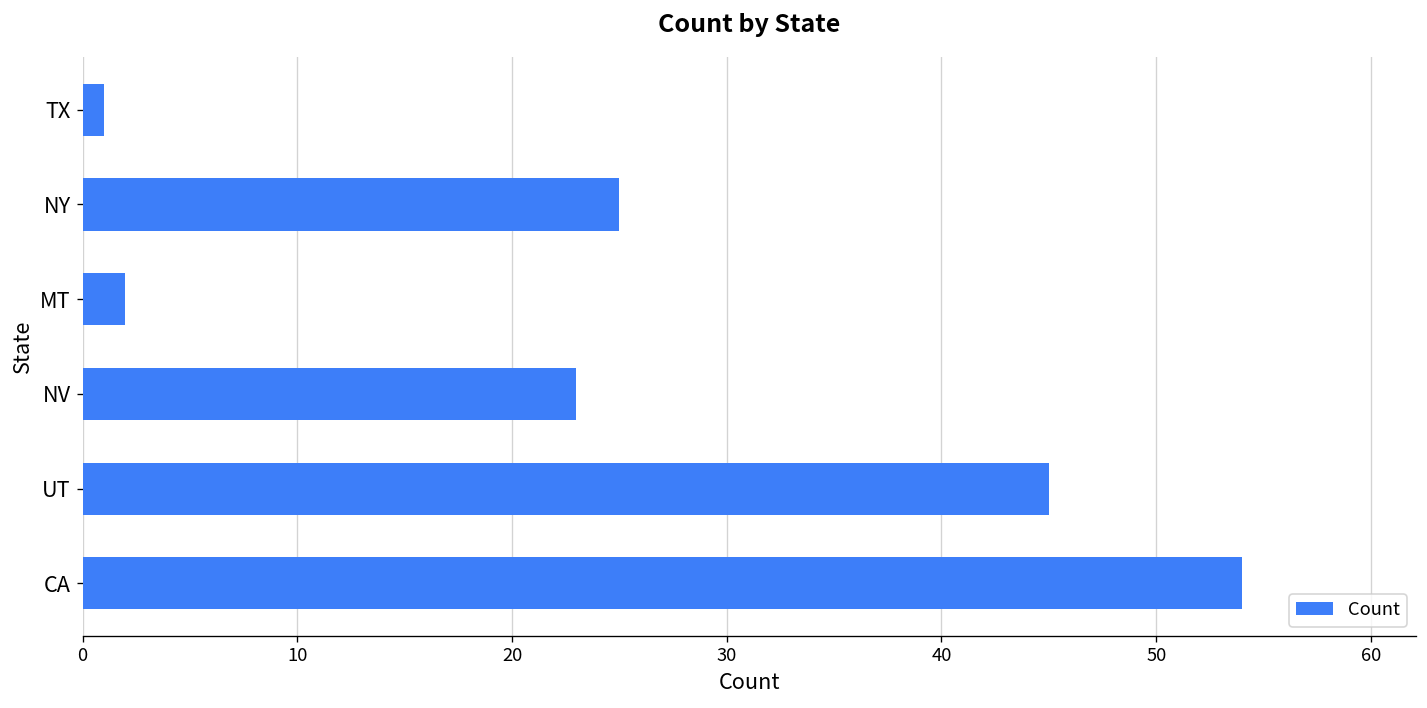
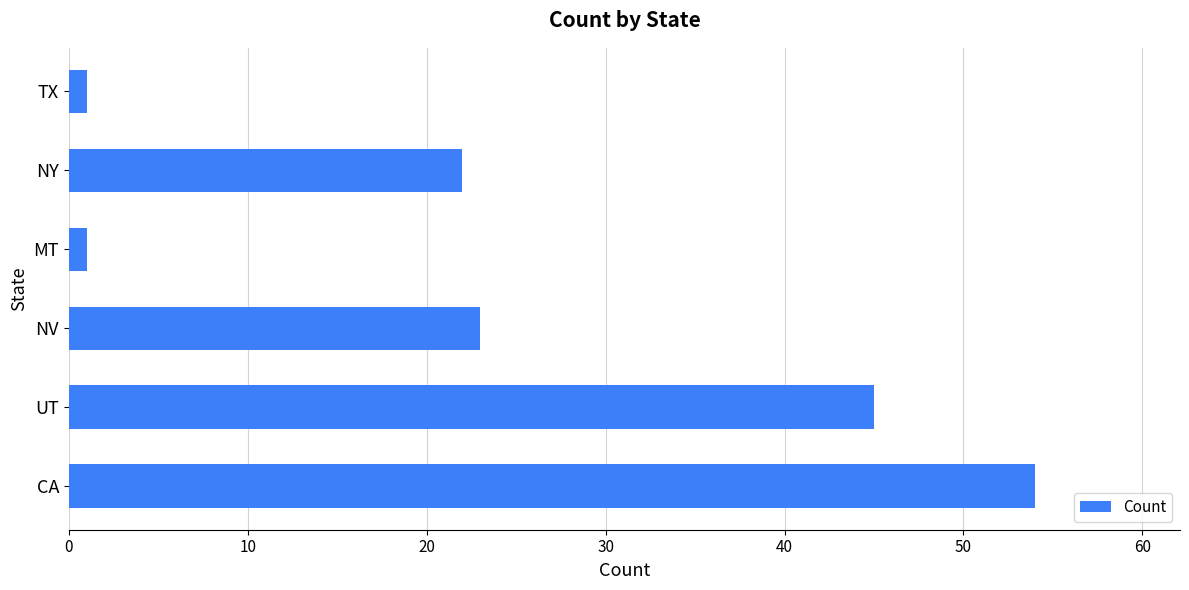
  {
    "TX": 1,
-   "NY": 25,
-   "MT": 2,
+   "NY": 22,
+   "MT": 1,
    "NV": 23,
    "UT": 45,
    "CA": 54
  }
